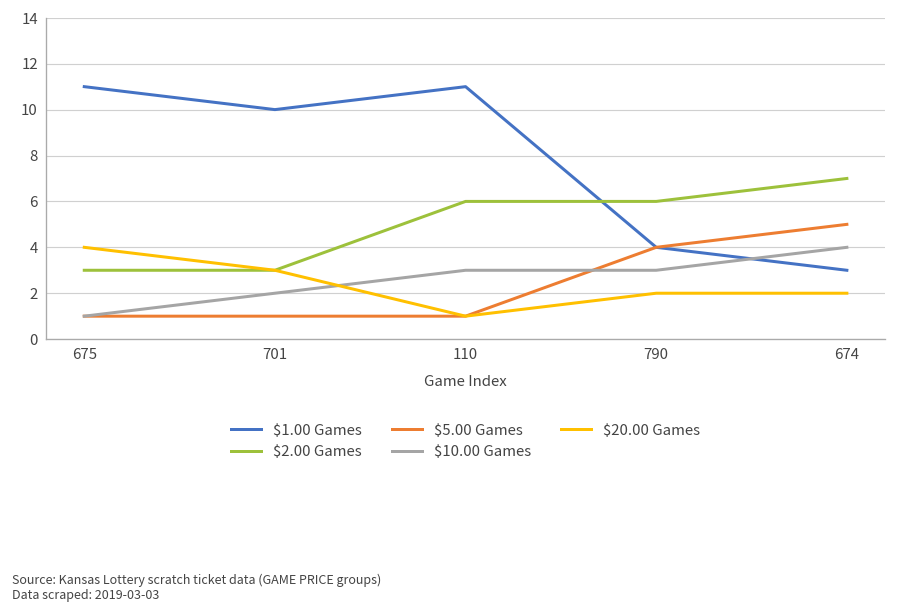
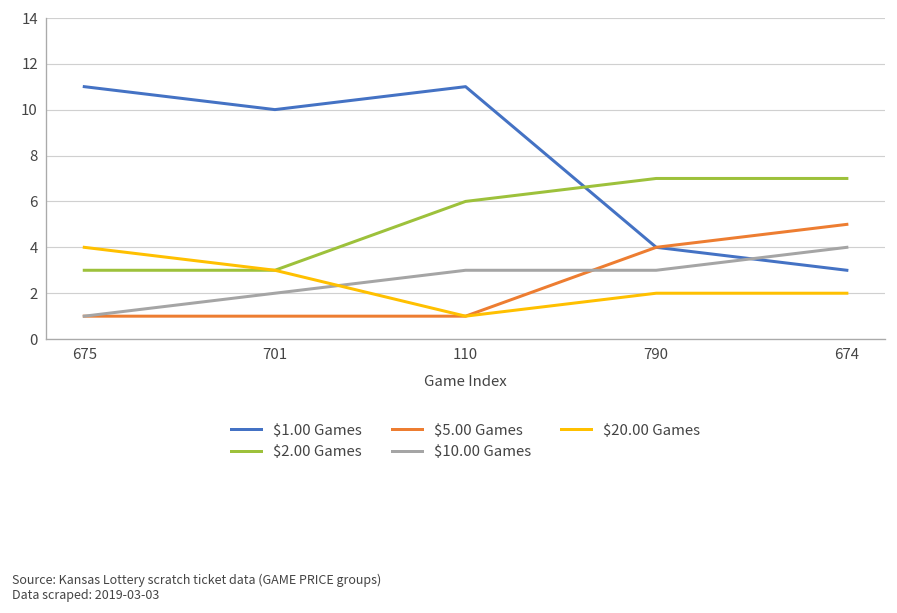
  {
    "$1.00 Games": {
      "675": 11,
      "701": 10,
      "110": 11,
      "674": 3
    },
    "$2.00 Games": {
      "675": 3,
      "110": 6,
-     "790": 6,
+     "790": 7,
      "674": 7
    },
    "$5.00 Games": {
      "701": 1,
      "674": 5
    },
    "$10.00 Games": {
      "701": 2,
      "110": 3,
      "790": 3,
      "674": 4
    },
    "$20.00 Games": {
      "675": 4,
      "790": 2,
      "674": 2
    }
  }
